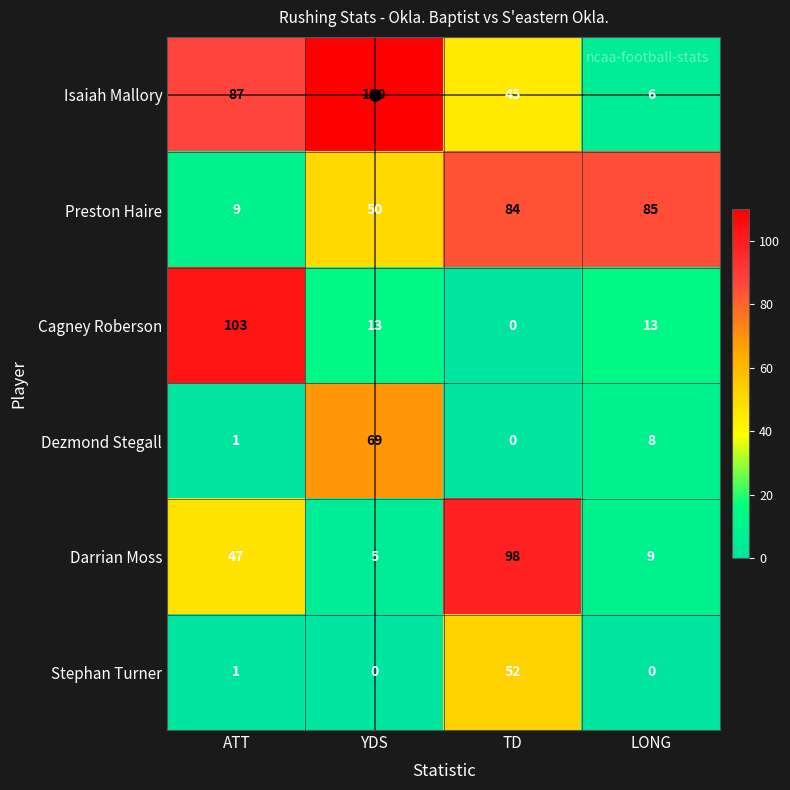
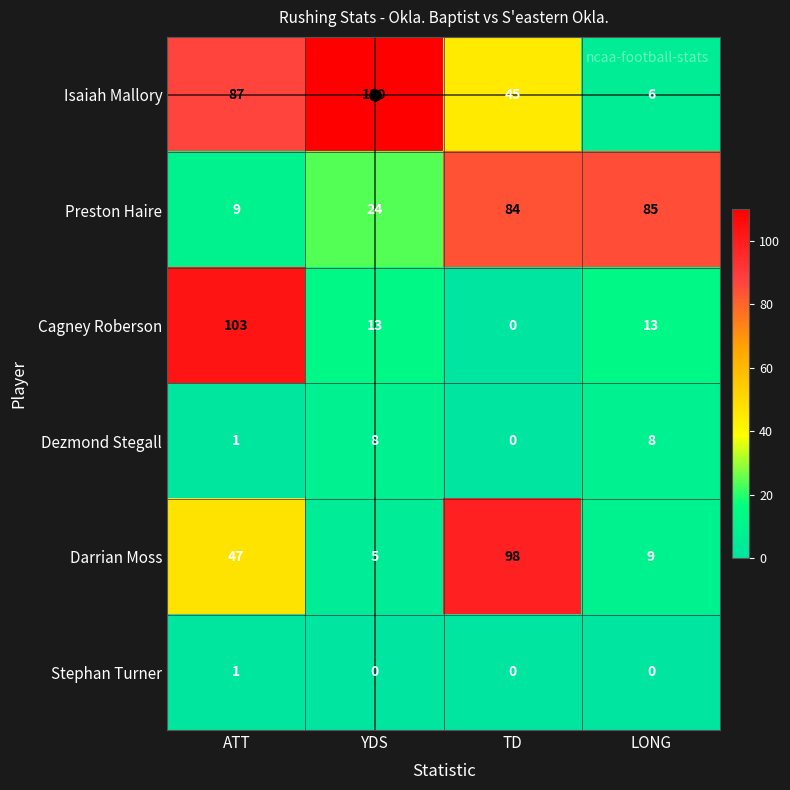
  {
    "Isaiah Mallory": {
      "ATT": 87,
      "TD": 45
    },
    "Preston Haire": {
      "ATT": 9,
-     "YDS": 50,
+     "YDS": 24,
      "TD": 84,
      "LONG": 85
    },
    "Cagney Roberson": {
      "ATT": 103,
      "YDS": 13,
      "TD": 0,
      "LONG": 13
    },
    "Dezmond Stegall": {
      "ATT": 1,
-     "YDS": 69,
+     "YDS": 8,
      "TD": 0,
      "LONG": 8
    },
    "Darrian Moss": {
      "ATT": 47,
      "YDS": 5,
      "TD": 98,
      "LONG": 9
    },
    "Stephan Turner": {
      "ATT": 1,
      "YDS": 0,
-     "TD": 52,
+     "TD": 0,
      "LONG": 0
    }
  }
